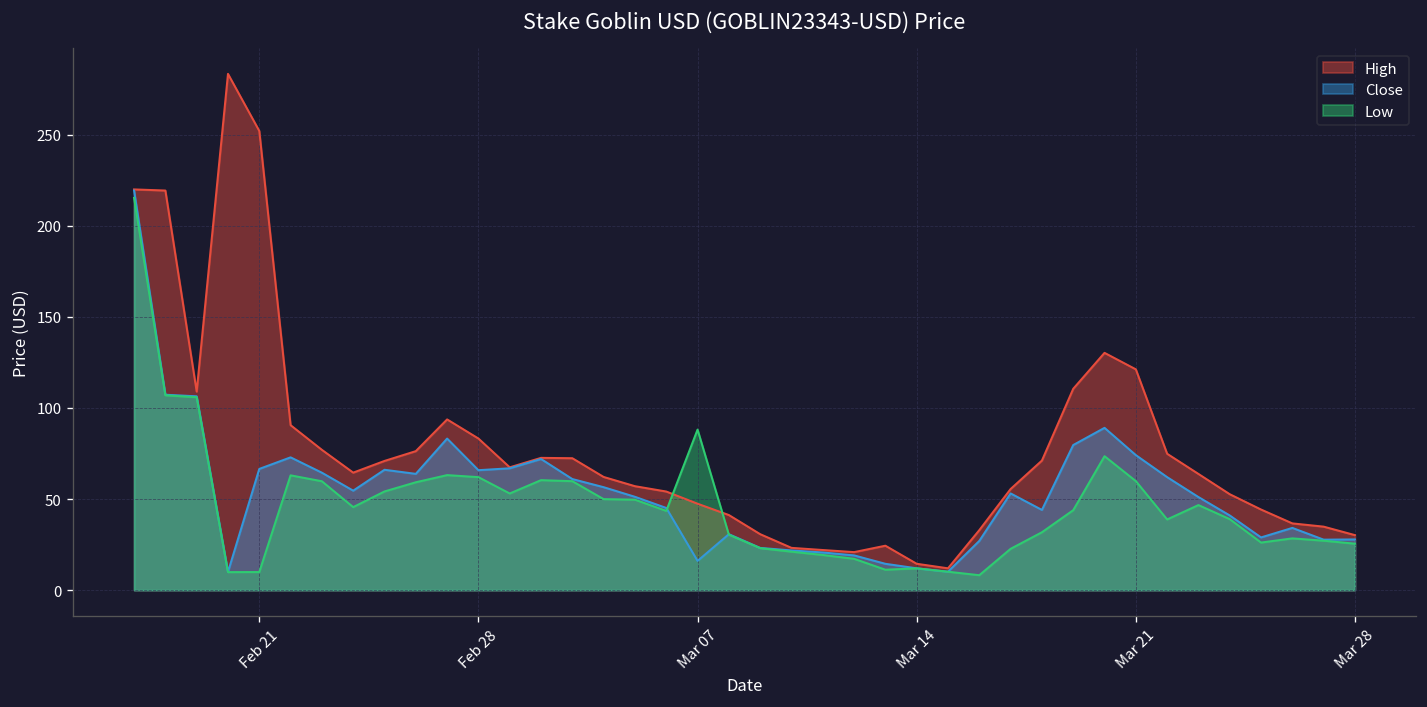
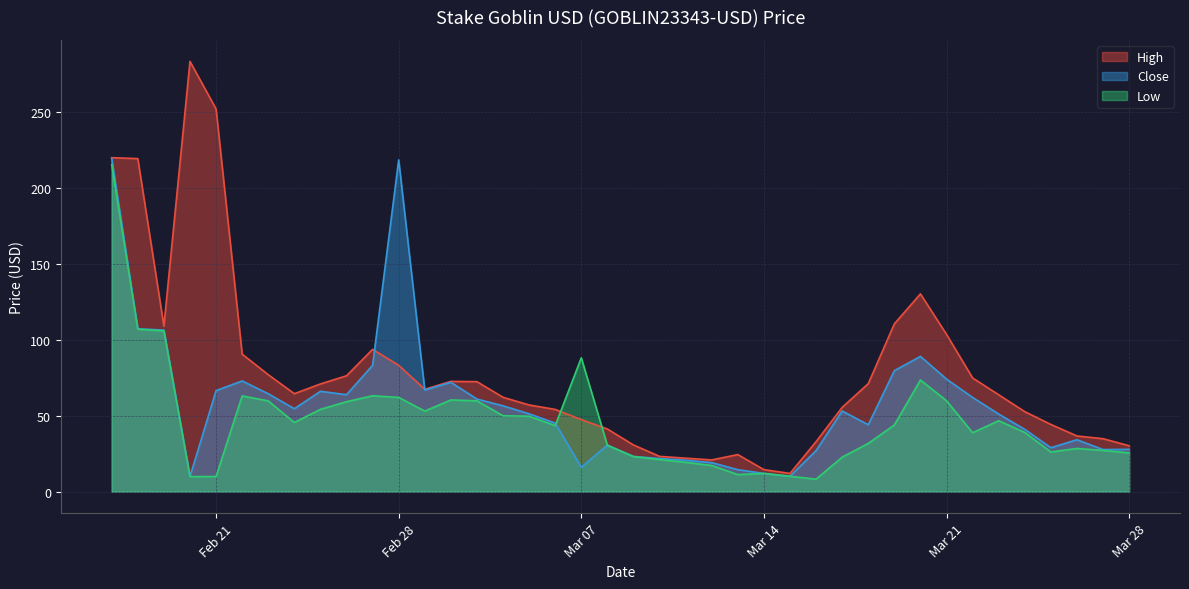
  {
    "High": {
      "Feb 21": 252,
      "Feb 28": 83,
      "Mar 07": 47,
      "Mar 14": 14,
-     "Mar 21": 121,
+     "Mar 21": 104,
      "Mar 28": 30
    },
    "Close": {
      "Feb 21": 67,
-     "Feb 28": 66,
+     "Feb 28": 218,
      "Mar 07": 16,
      "Mar 21": 74,
      "Mar 28": 28
    },
    "Low": {
      "Feb 21": 10,
      "Feb 28": 62,
      "Mar 07": 88,
      "Mar 21": 60,
      "Mar 28": 25
    }
  }
